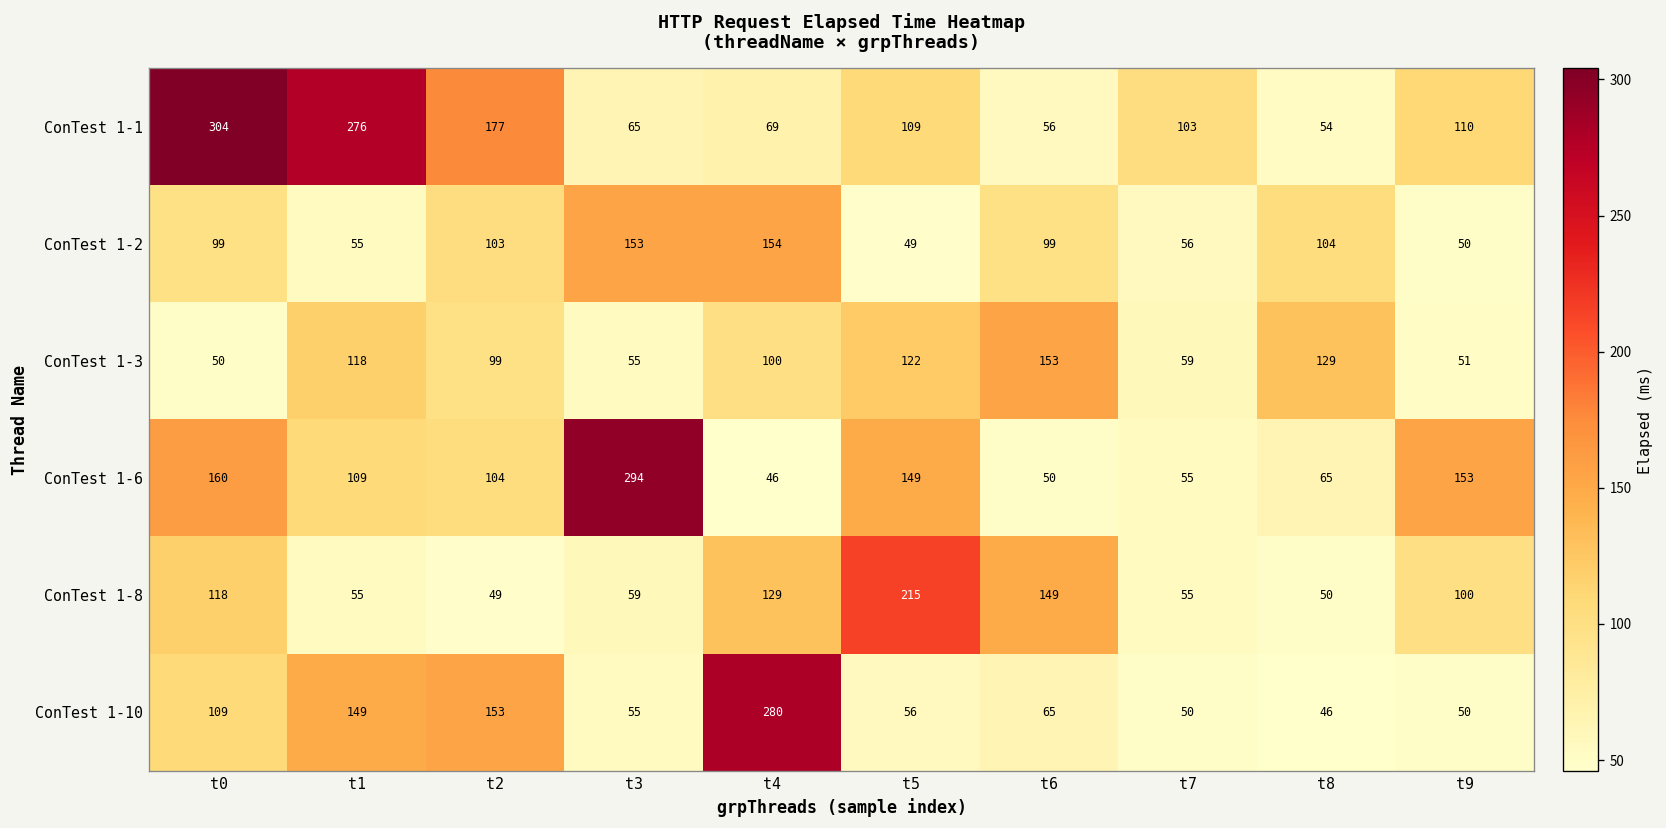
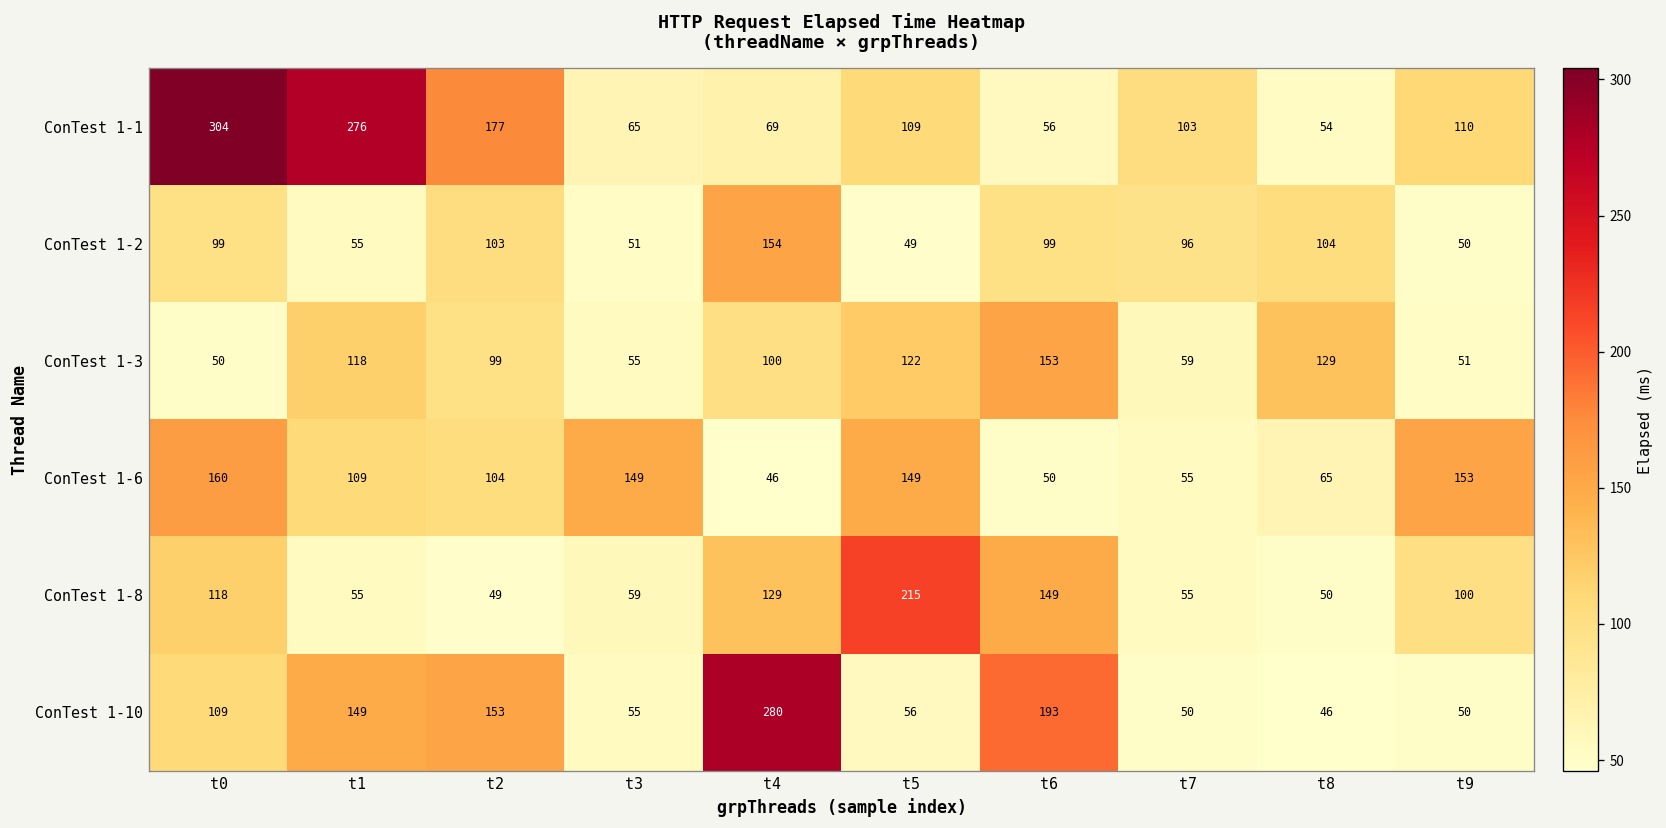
  {
    "ConTest 1-1": {
      "t0": 304,
      "t1": 276,
      "t2": 177,
      "t3": 65,
      "t4": 69,
      "t5": 109,
      "t6": 56,
      "t7": 103,
      "t8": 54,
      "t9": 110
    },
    "ConTest 1-2": {
      "t0": 99,
      "t1": 55,
      "t2": 103,
-     "t3": 153,
+     "t3": 51,
      "t4": 154,
      "t5": 49,
      "t6": 99,
-     "t7": 56,
+     "t7": 96,
      "t8": 104,
      "t9": 50
    },
    "ConTest 1-3": {
      "t0": 50,
      "t1": 118,
      "t2": 99,
      "t3": 55,
      "t4": 100,
      "t5": 122,
      "t6": 153,
      "t7": 59,
      "t8": 129,
      "t9": 51
    },
    "ConTest 1-6": {
      "t0": 160,
      "t1": 109,
      "t2": 104,
-     "t3": 294,
+     "t3": 149,
      "t4": 46,
      "t5": 149,
      "t6": 50,
      "t7": 55,
      "t8": 65,
      "t9": 153
    },
    "ConTest 1-8": {
      "t0": 118,
      "t1": 55,
      "t2": 49,
      "t3": 59,
      "t4": 129,
      "t5": 215,
      "t6": 149,
      "t7": 55,
      "t8": 50,
      "t9": 100
    },
    "ConTest 1-10": {
      "t0": 109,
      "t1": 149,
      "t2": 153,
      "t3": 55,
      "t4": 280,
      "t5": 56,
-     "t6": 65,
+     "t6": 193,
      "t7": 50,
      "t8": 46,
      "t9": 50
    }
  }
